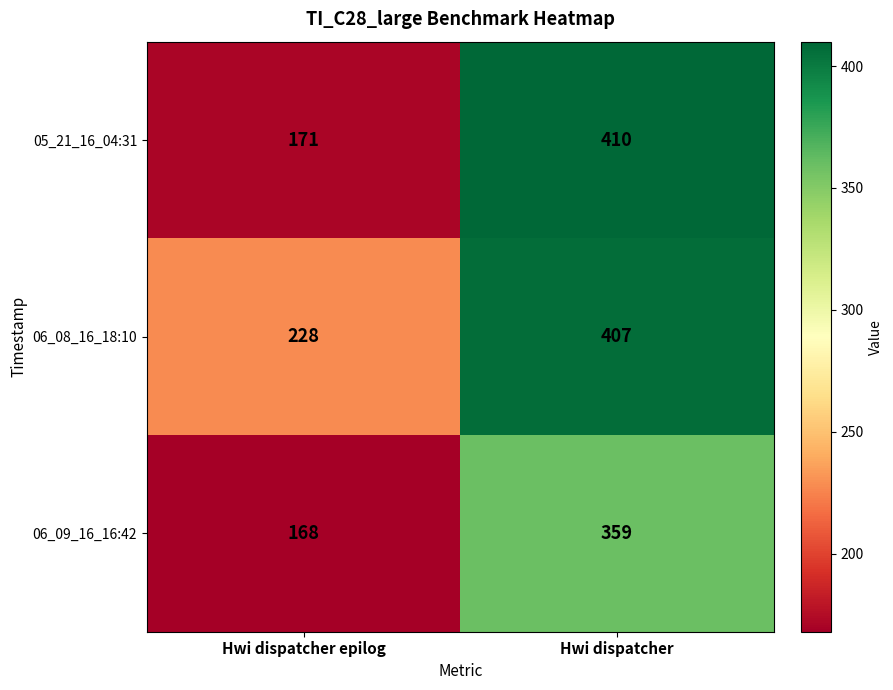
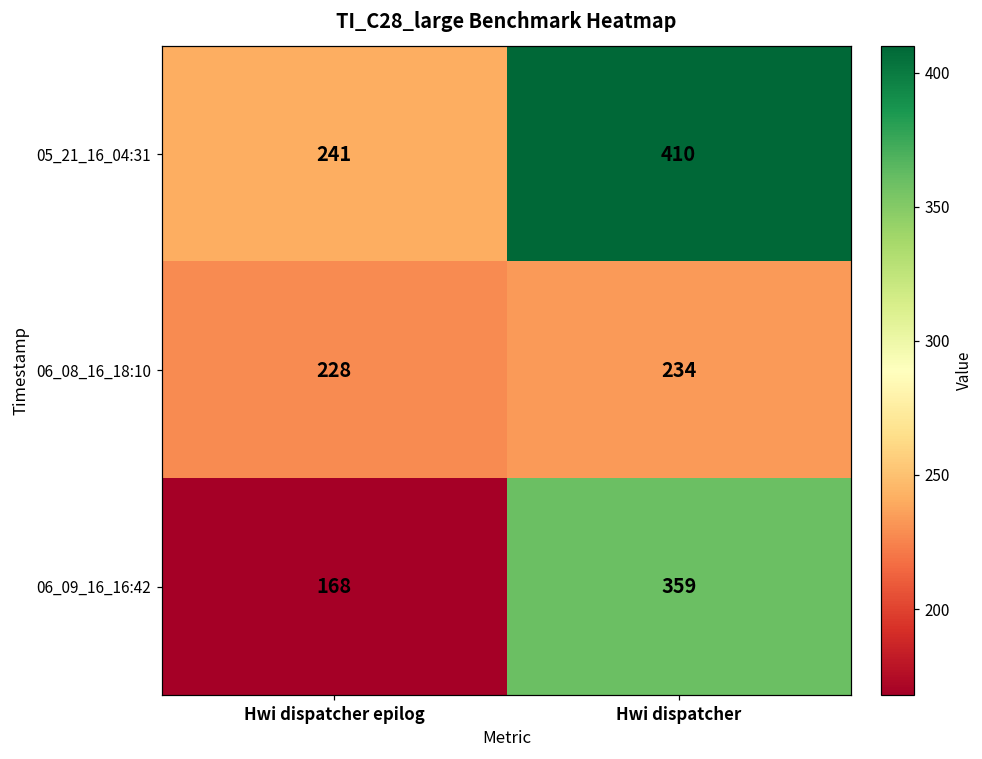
  {
    "05_21_16_04:31": {
-     "Hwi dispatcher epilog": 171,
+     "Hwi dispatcher epilog": 241,
      "Hwi dispatcher": 410
    },
    "06_08_16_18:10": {
      "Hwi dispatcher epilog": 228,
-     "Hwi dispatcher": 407
+     "Hwi dispatcher": 234
    },
    "06_09_16_16:42": {
      "Hwi dispatcher epilog": 168,
      "Hwi dispatcher": 359
    }
  }
